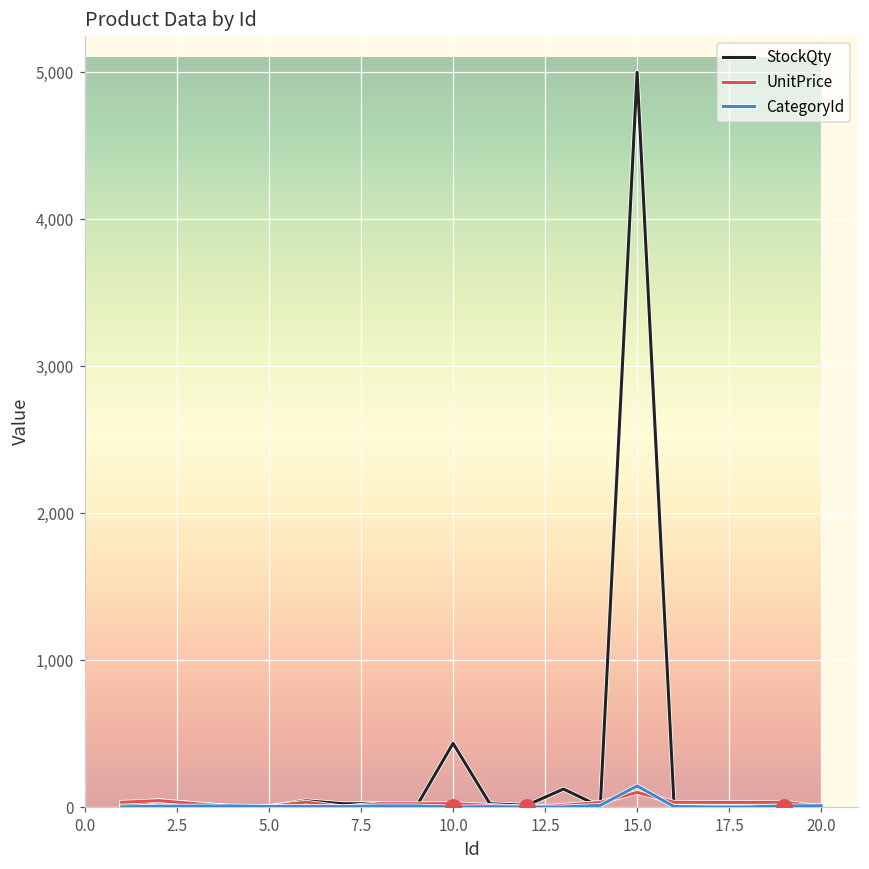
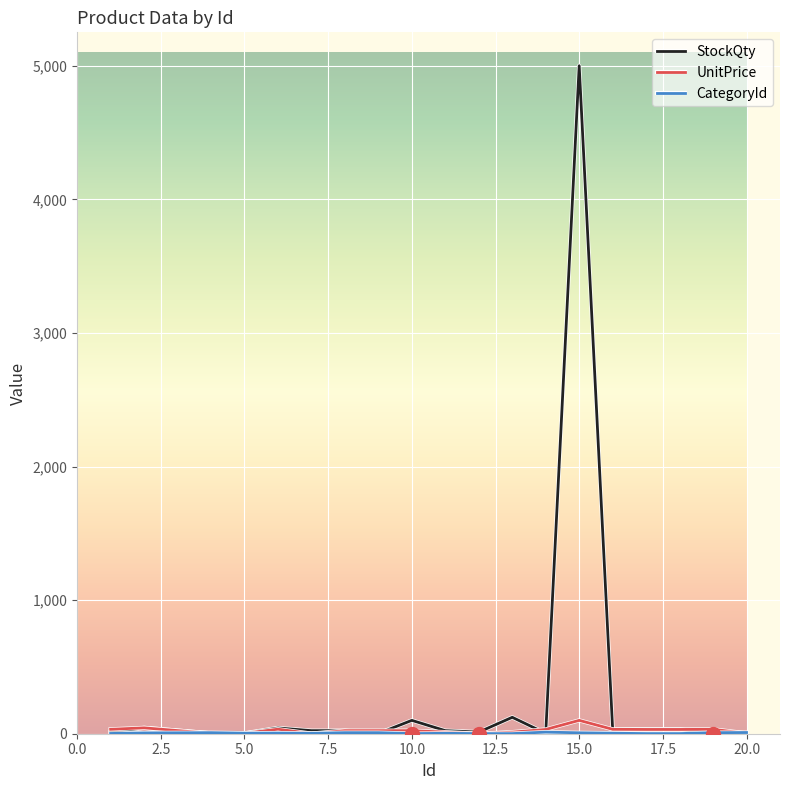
  {
    "StockQty": {
-     "10.0": "430",
+     "10.0": "100",
      "15.0": "5,000"
    },
    "CategoryId": {
-     "15.0": "140"
+     "15.0": "10"
    }
  }
